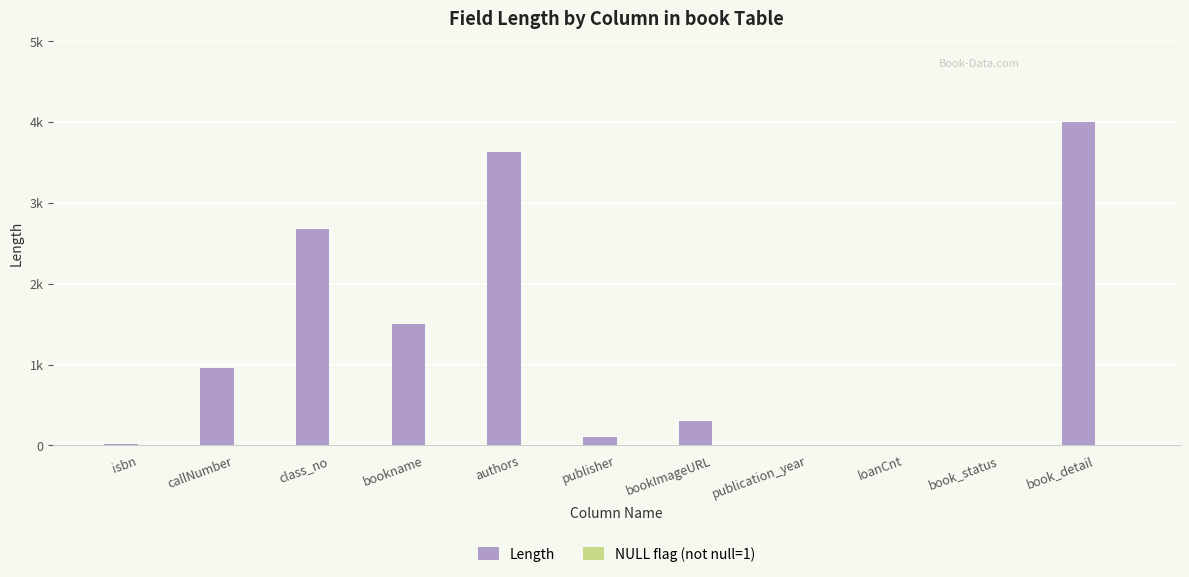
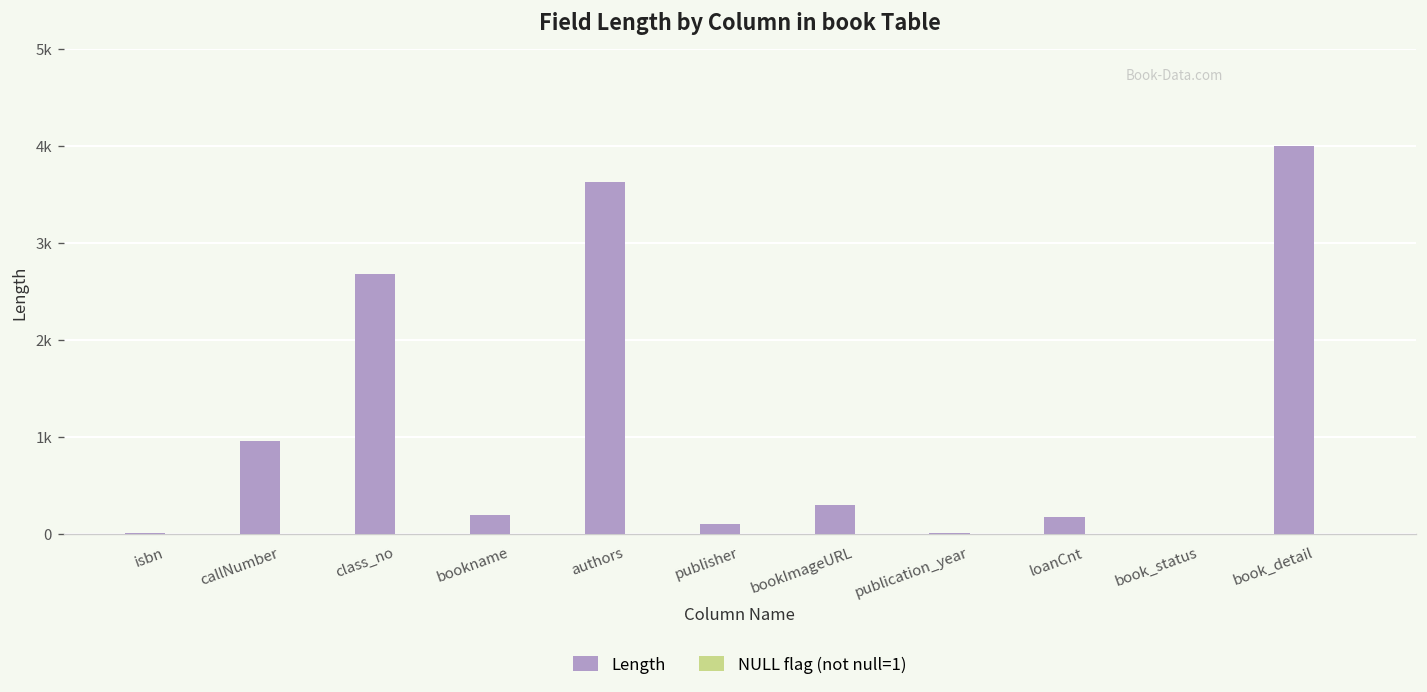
  {
    "Length": {
      "callNumber": 1000,
      "class_no": 2700,
-     "bookname": 1500,
+     "bookname": 200,
      "authors": 3600,
      "publisher": 100,
      "bookImageURL": 300,
-     "loanCnt": 0,
+     "loanCnt": 200,
      "book_detail": 4000
    }
  }
